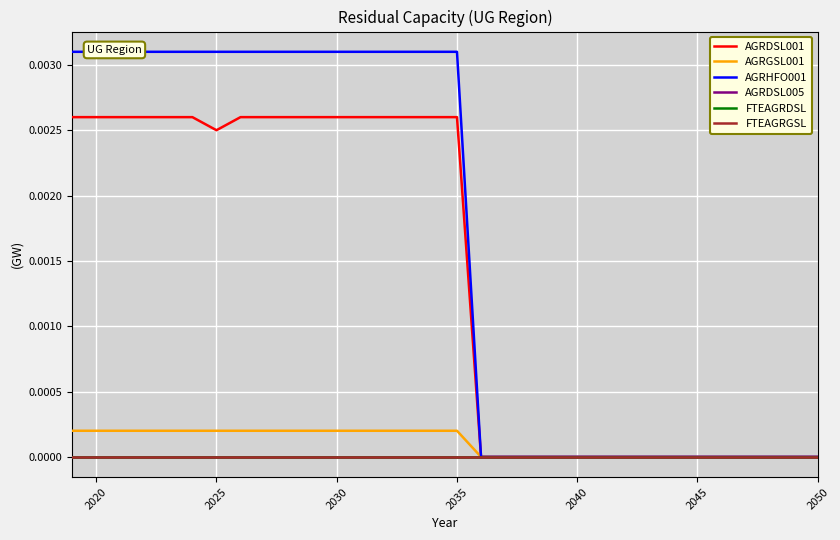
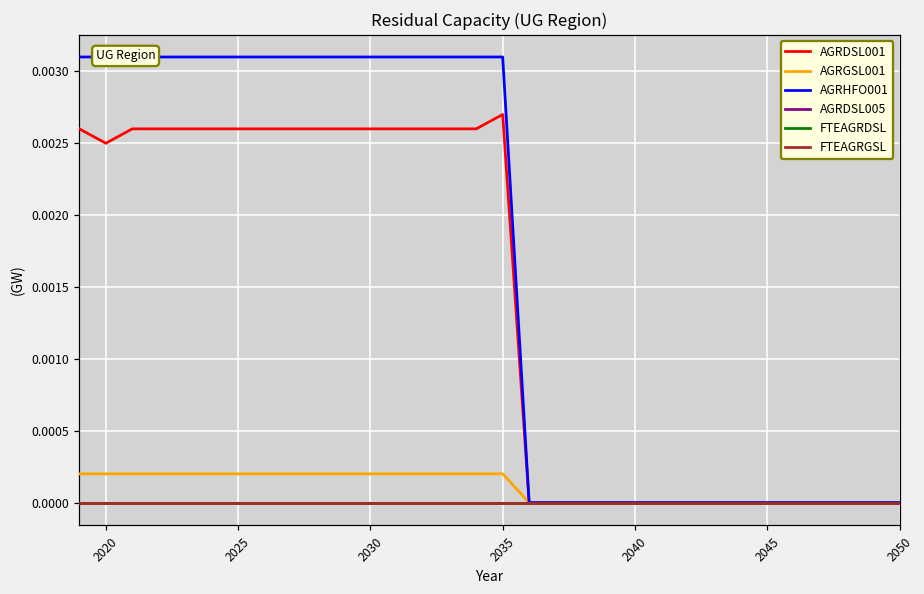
  {
    "AGRDSL001": {
-     "2020": 0.0026,
-     "2025": 0.0025,
+     "2020": 0.0025,
+     "2025": 0.0026,
      "2030": 0.0026,
-     "2035": 0.0026
+     "2035": 0.0027
    },
    "AGRGSL001": {
      "2020": 0.0002,
      "2025": 0.0002,
      "2030": 0.0002,
      "2035": 0.0002
    },
    "AGRHFO001": {
      "2025": 0.0031,
      "2030": 0.0031,
      "2035": 0.0031
    },
    "FTEAGRGSL": {
      "2020": 0.0000,
      "2025": 0.0000,
      "2030": 0.0000,
      "2035": 0.0000
    }
  }
